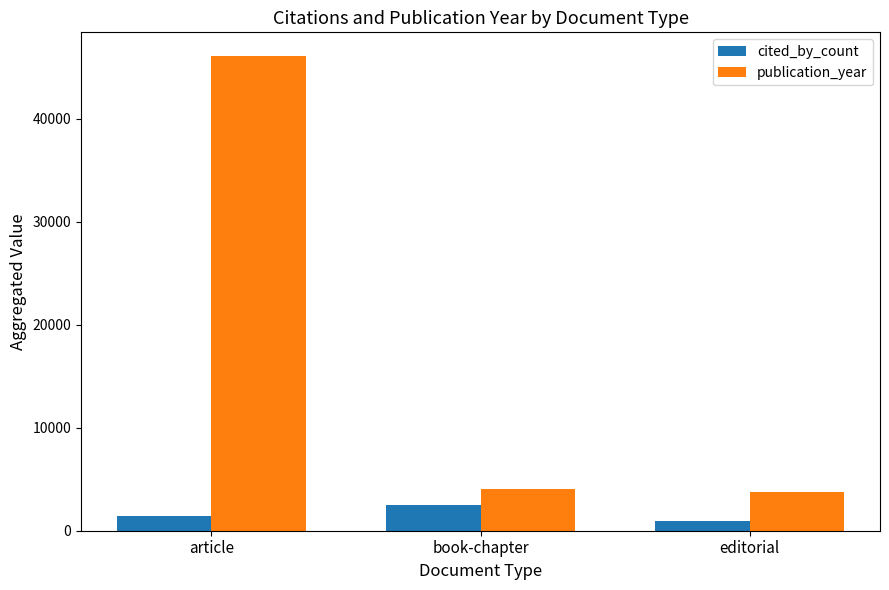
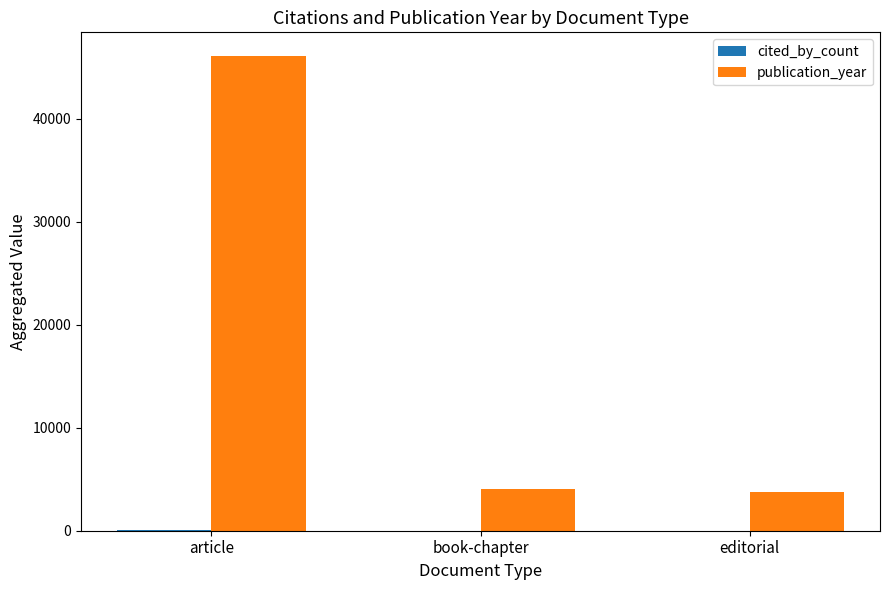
  {
    "cited_by_count": {
-     "article": 1400,
-     "book-chapter": 2500,
-     "editorial": 1000
+     "article": 100,
+     "book-chapter": 0,
+     "editorial": 0
    },
    "publication_year": {
      "article": 46100,
      "book-chapter": 4000,
      "editorial": 3700
    }
  }
